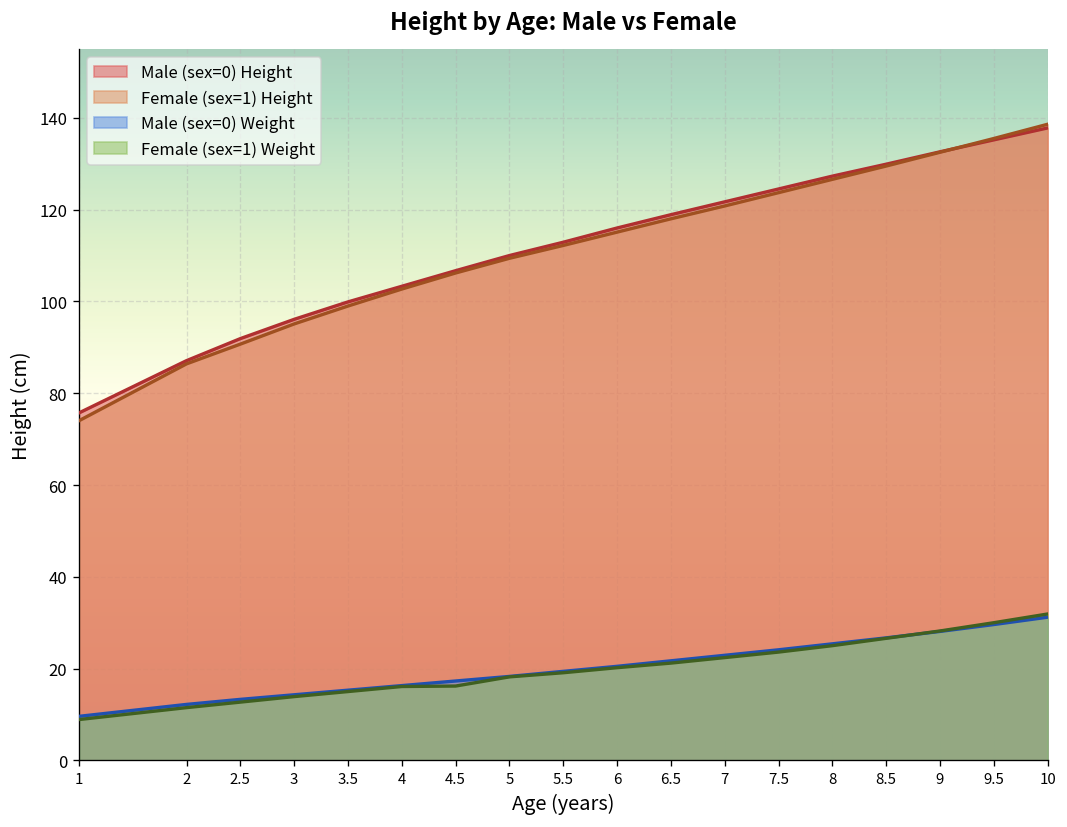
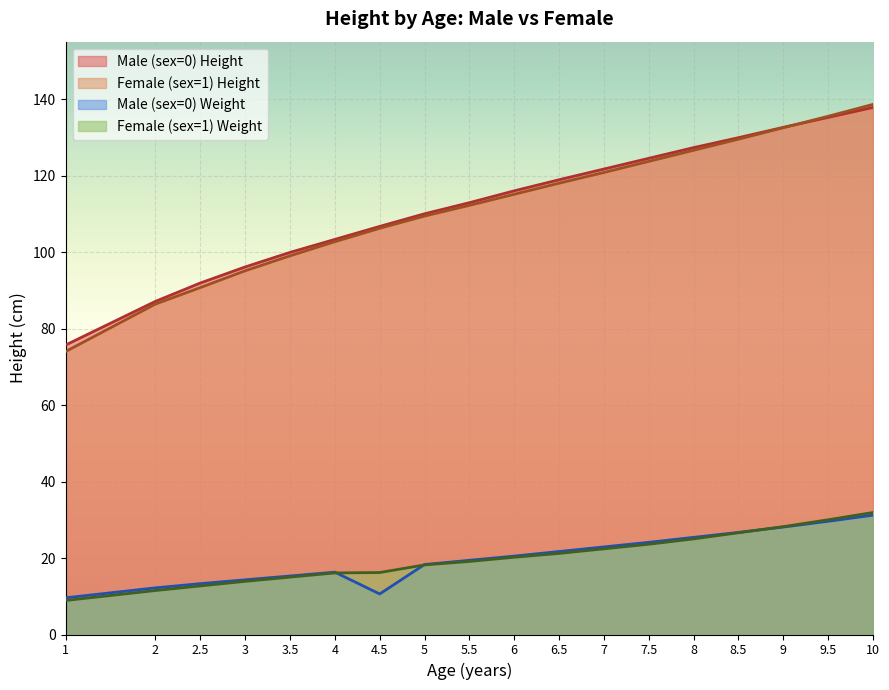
  {
    "Male (sex=0) Weight": {
      "1": 10,
      "2": 12,
-     "4.5": 17,
+     "4.5": 11,
      "10": 31
    },
    "Female (sex=1) Weight": {
      "1": 9,
      "2": 12,
      "4.5": 16,
      "10": 32
    }
  }
